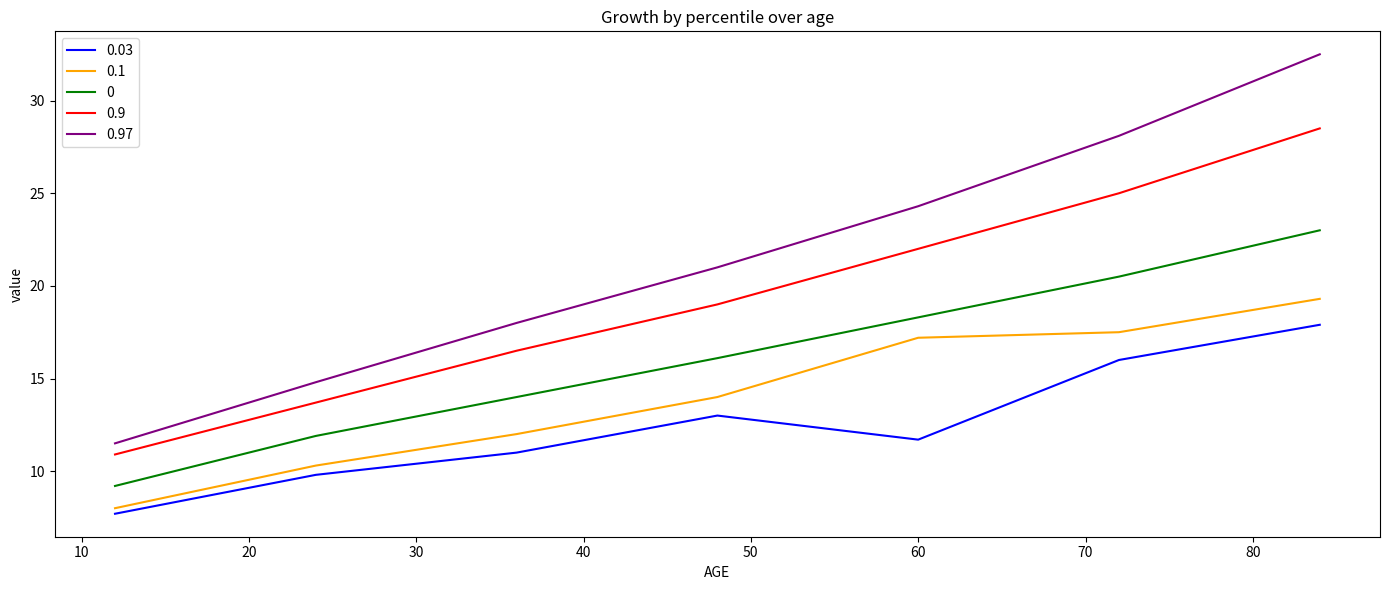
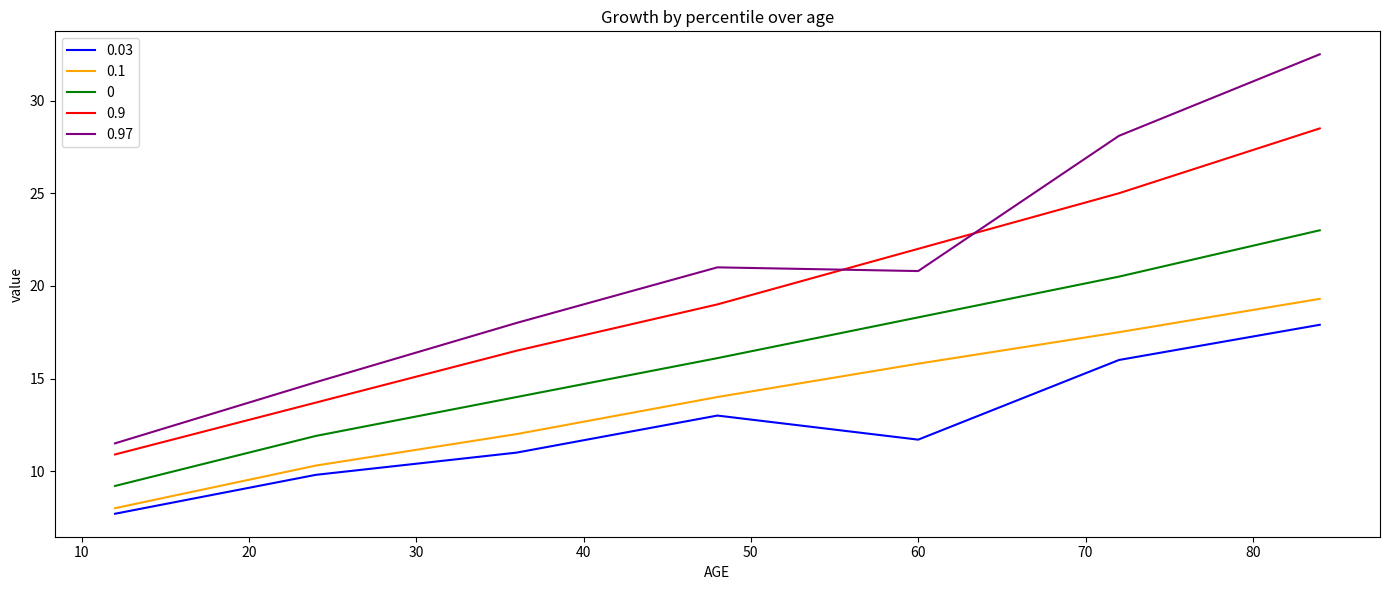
  {
    "0.03": {
      "60": 11.7
    },
    "0.1": {
-     "60": 17.2
+     "60": 15.8
    },
    "0": {
      "60": 18.3
    },
    "0.9": {
      "60": 22.0
    },
    "0.97": {
-     "60": 24.3
+     "60": 20.8
    }
  }
